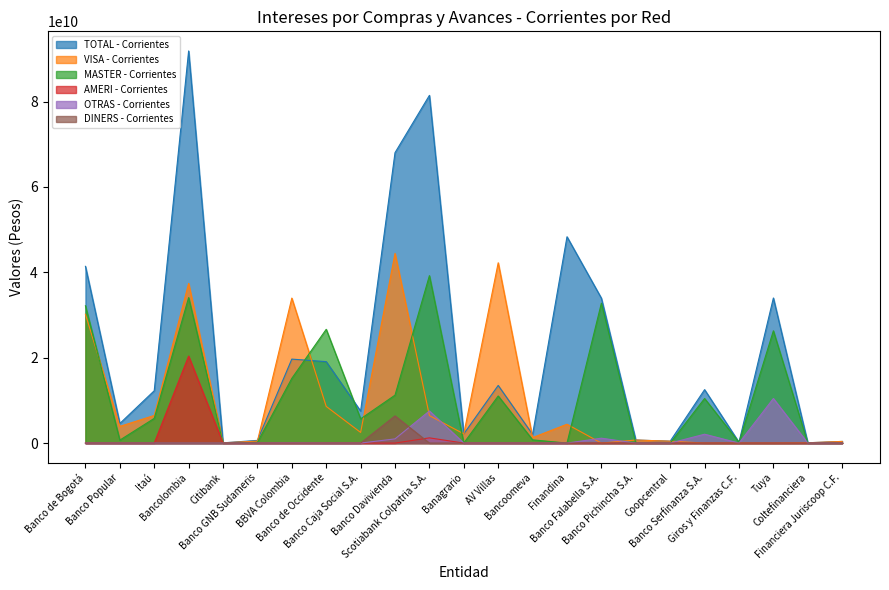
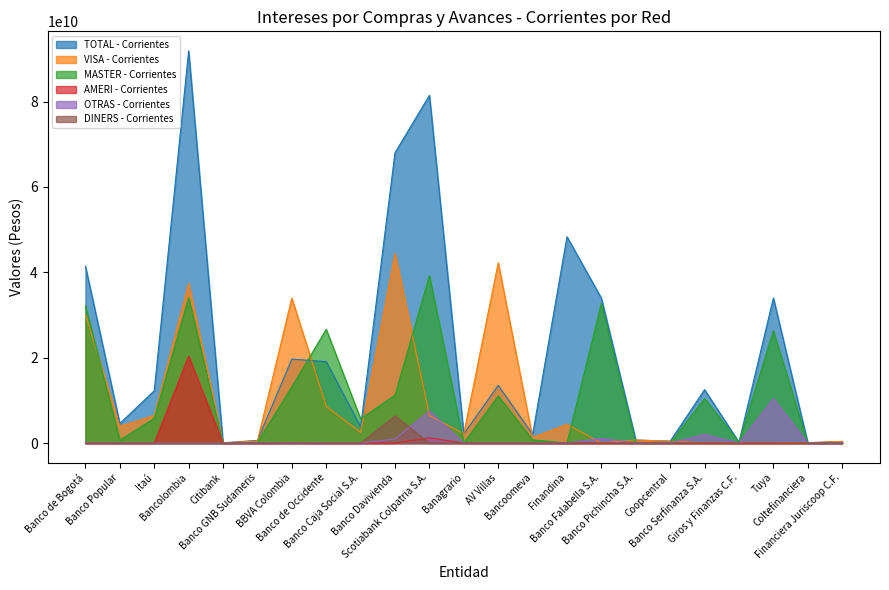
  {
    "TOTAL - Corrientes": {
      "Banco de Bogotá": 41000000000,
      "Banco Popular": 5000000000,
      "Itaú": 12000000000,
      "Bancolombia": 92000000000,
      "BBVA Colombia": 20000000000,
      "Banco de Occidente": 19000000000,
-     "Banco Caja Social S.A.": 8000000000,
+     "Banco Caja Social S.A.": 4000000000,
      "Banco Davivienda": 68000000000,
      "Scotiabank Colpatria S.A.": 81000000000,
      "AV Villas": 14000000000,
      "Bancoomeva": 2000000000,
      "Finandina": 48000000000,
      "Banco Falabella S.A.": 34000000000,
      "Banco Serfinanza S.A.": 13000000000,
      "Tuya": 34000000000
    },
    "VISA - Corrientes": {
      "Banco de Bogotá": 30000000000,
      "Banco Popular": 4000000000,
      "Itaú": 6000000000,
      "Bancolombia": 37000000000,
      "BBVA Colombia": 34000000000,
      "Banco de Occidente": 9000000000,
      "Banco Caja Social S.A.": 2000000000,
      "Banco Davivienda": 44000000000,
      "Scotiabank Colpatria S.A.": 6000000000,
      "AV Villas": 42000000000,
      "Finandina": 4000000000
    },
    "MASTER - Corrientes": {
      "Banco de Bogotá": 32000000000,
      "Banco Popular": 1000000000,
      "Itaú": 6000000000,
      "Bancolombia": 34000000000,
-     "BBVA Colombia": 15000000000,
+     "BBVA Colombia": 13000000000,
      "Banco de Occidente": 27000000000,
      "Banco Caja Social S.A.": 6000000000,
      "Banco Davivienda": 11000000000,
      "Scotiabank Colpatria S.A.": 39000000000,
      "AV Villas": 11000000000,
      "Banco Falabella S.A.": 33000000000,
      "Banco Serfinanza S.A.": 10000000000,
      "Tuya": 26000000000
    },
    "AMERI - Corrientes": {
      "Bancolombia": 20000000000,
      "Banco Davivienda": 0,
      "Scotiabank Colpatria S.A.": 1000000000
    },
    "OTRAS - Corrientes": {
      "Banco Davivienda": 1000000000,
      "Scotiabank Colpatria S.A.": 8000000000,
      "Banco Falabella S.A.": 1000000000,
      "Banco Serfinanza S.A.": 2000000000,
      "Tuya": 10000000000
    },
    "DINERS - Corrientes": {
      "Banco Davivienda": 6000000000,
      "Scotiabank Colpatria S.A.": 0
    }
  }
